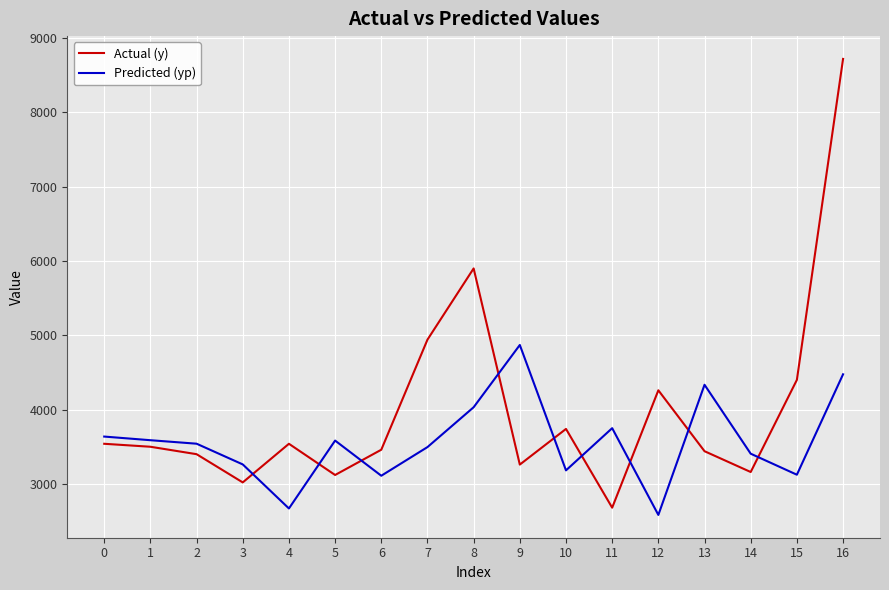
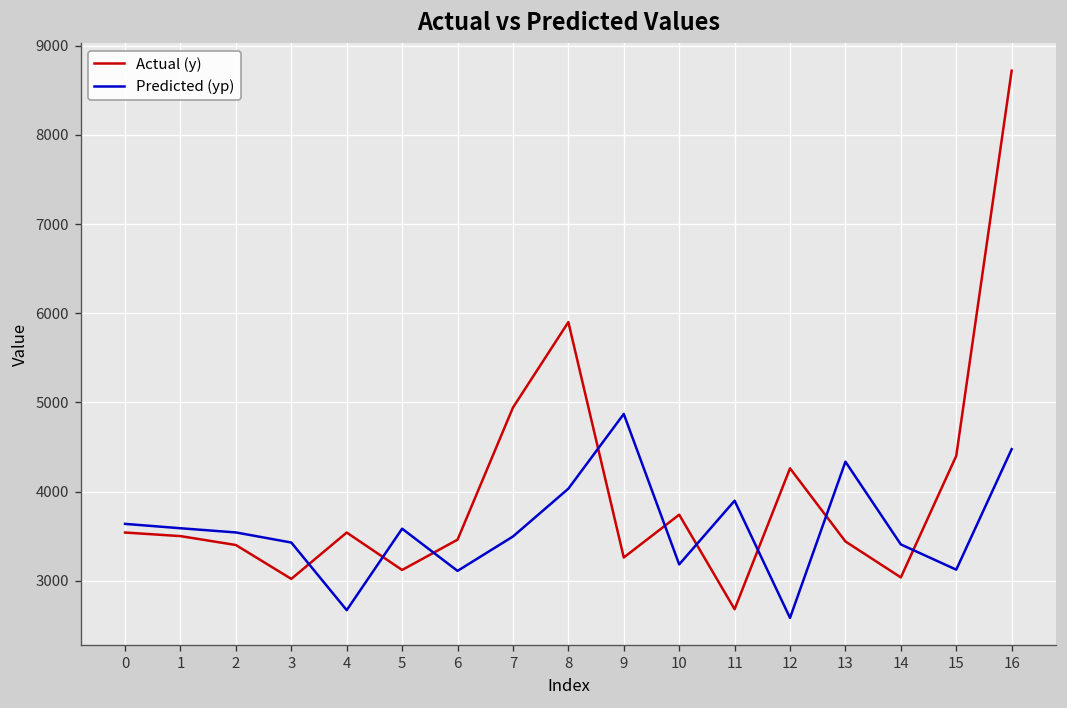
  {
    "Actual (y)": {
      "0": 3500,
      "1": 3500,
      "2": 3400,
      "3": 3000,
      "4": 3500,
      "5": 3100,
      "6": 3500,
      "7": 4900,
      "8": 5900,
      "9": 3300,
      "10": 3700,
      "11": 2700,
      "12": 4300,
      "13": 3400,
-     "14": 3200,
+     "14": 3000,
      "15": 4400,
      "16": 8700
    },
    "Predicted (yp)": {
      "0": 3600,
      "1": 3600,
      "2": 3500,
-     "3": 3300,
+     "3": 3400,
      "4": 2700,
      "5": 3600,
      "6": 3100,
      "7": 3500,
      "8": 4000,
      "9": 4900,
      "10": 3200,
-     "11": 3800,
+     "11": 3900,
      "12": 2600,
      "13": 4300,
      "14": 3400,
      "15": 3100,
      "16": 4500
    }
  }
